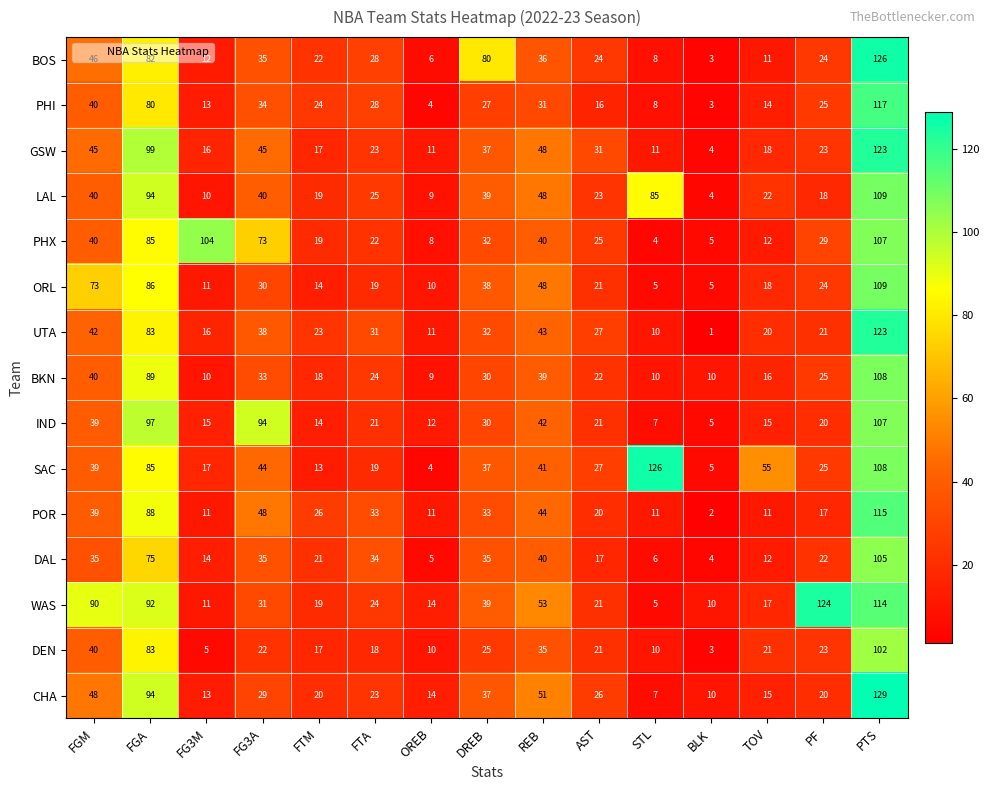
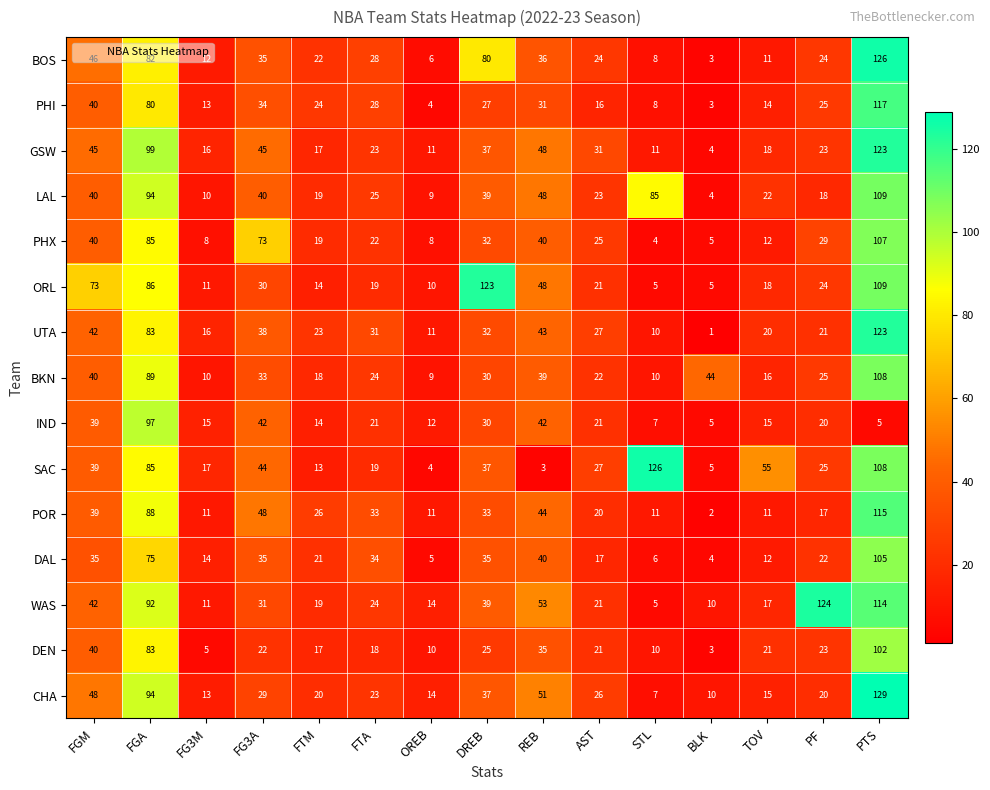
  {
    "PHX": {
      "FGM": 40,
      "FGA": 85,
-     "FG3M": 104,
+     "FG3M": 8,
      "FG3A": 73,
      "FTM": 19,
      "FTA": 22,
      "OREB": 8,
      "DREB": 32,
      "REB": 40,
      "AST": 25,
      "STL": 4,
      "BLK": 5,
      "TOV": 12,
      "PF": 29,
      "PTS": 107
    },
    "ORL": {
      "FGM": 73,
      "FGA": 86,
      "FG3M": 11,
      "FG3A": 30,
      "FTM": 14,
      "FTA": 19,
      "OREB": 10,
-     "DREB": 38,
+     "DREB": 123,
      "REB": 48,
      "AST": 21,
      "STL": 5,
      "BLK": 5,
      "TOV": 18,
      "PF": 24,
      "PTS": 109
    },
    "BKN": {
      "FGM": 40,
      "FGA": 89,
      "FG3M": 10,
      "FG3A": 33,
      "FTM": 18,
      "FTA": 24,
      "OREB": 9,
      "DREB": 30,
      "REB": 39,
      "AST": 22,
      "STL": 10,
-     "BLK": 10,
+     "BLK": 44,
      "TOV": 16,
      "PF": 25,
      "PTS": 108
    },
    "IND": {
      "FGM": 39,
      "FGA": 97,
      "FG3M": 15,
-     "FG3A": 94,
+     "FG3A": 42,
      "FTM": 14,
      "FTA": 21,
      "OREB": 12,
      "DREB": 30,
      "REB": 42,
      "AST": 21,
      "STL": 7,
      "BLK": 5,
      "TOV": 15,
      "PF": 20,
-     "PTS": 107
+     "PTS": 5
    },
    "SAC": {
      "FGM": 39,
      "FGA": 85,
      "FG3M": 17,
      "FG3A": 44,
      "FTM": 13,
      "FTA": 19,
      "OREB": 4,
      "DREB": 37,
-     "REB": 41,
+     "REB": 3,
      "AST": 27,
      "STL": 126,
      "BLK": 5,
      "TOV": 55,
      "PF": 25,
      "PTS": 108
    },
    "WAS": {
-     "FGM": 90,
+     "FGM": 42,
      "FGA": 92,
      "FG3M": 11,
      "FG3A": 31,
      "FTM": 19,
      "FTA": 24,
      "OREB": 14,
      "DREB": 39,
      "REB": 53,
      "AST": 21,
      "STL": 5,
      "BLK": 10,
      "TOV": 17,
      "PF": 124,
      "PTS": 114
    }
  }
